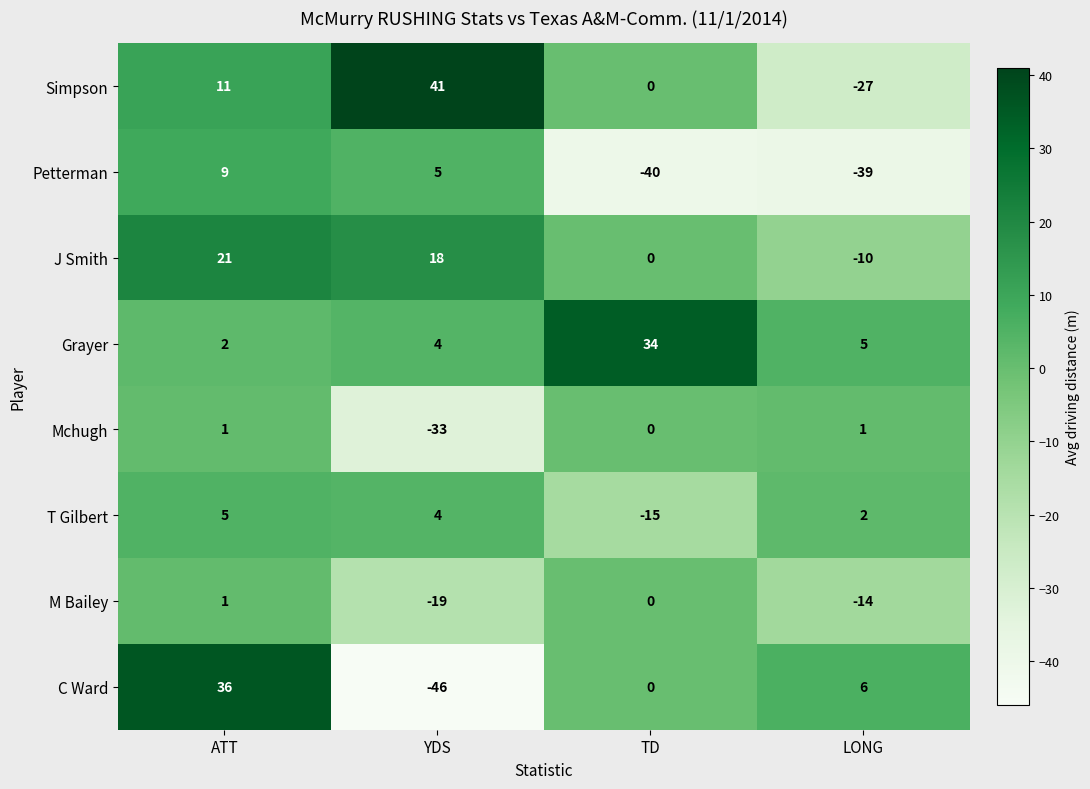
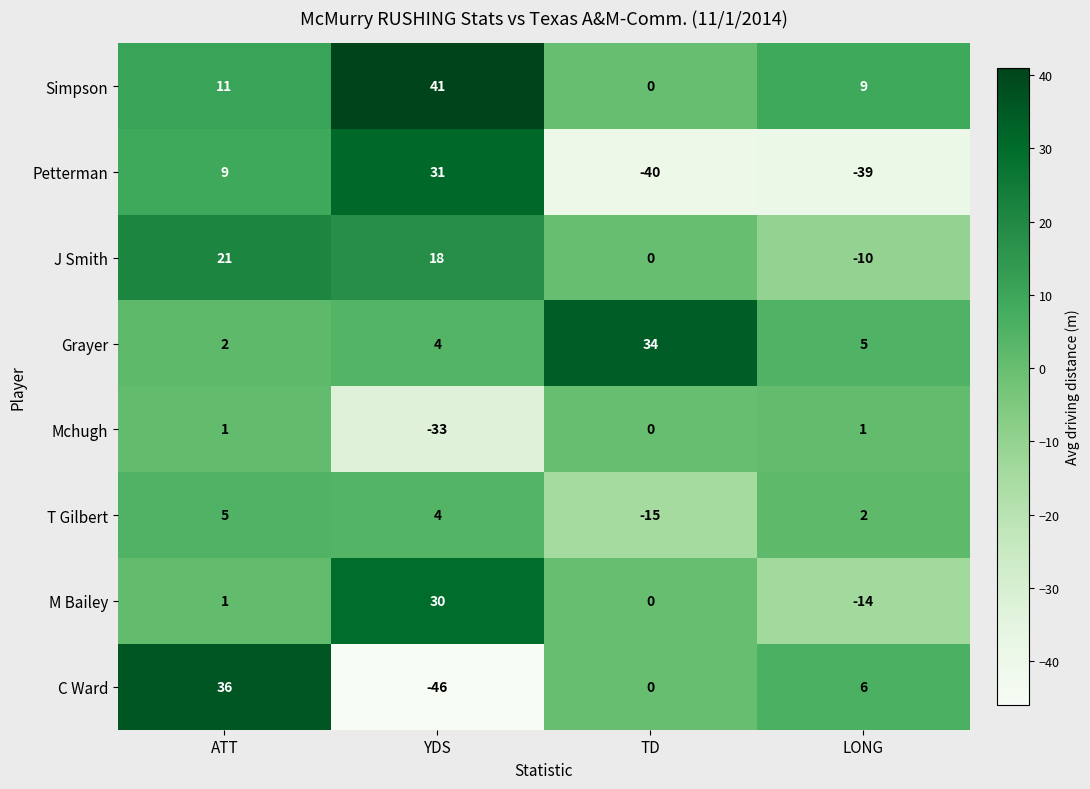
  {
    "Simpson": {
      "ATT": 11,
      "YDS": 41,
      "TD": 0,
-     "LONG": -27
+     "LONG": 9
    },
    "Petterman": {
      "ATT": 9,
-     "YDS": 5,
+     "YDS": 31,
      "TD": -40,
      "LONG": -39
    },
    "J Smith": {
      "ATT": 21,
      "YDS": 18,
      "TD": 0,
      "LONG": -10
    },
    "Grayer": {
      "ATT": 2,
      "YDS": 4,
      "TD": 34,
      "LONG": 5
    },
    "Mchugh": {
      "ATT": 1,
      "YDS": -33,
      "TD": 0,
      "LONG": 1
    },
    "T Gilbert": {
      "ATT": 5,
      "YDS": 4,
      "TD": -15,
      "LONG": 2
    },
    "M Bailey": {
      "ATT": 1,
-     "YDS": -19,
+     "YDS": 30,
      "TD": 0,
      "LONG": -14
    },
    "C Ward": {
      "ATT": 36,
      "YDS": -46,
      "TD": 0,
      "LONG": 6
    }
  }
